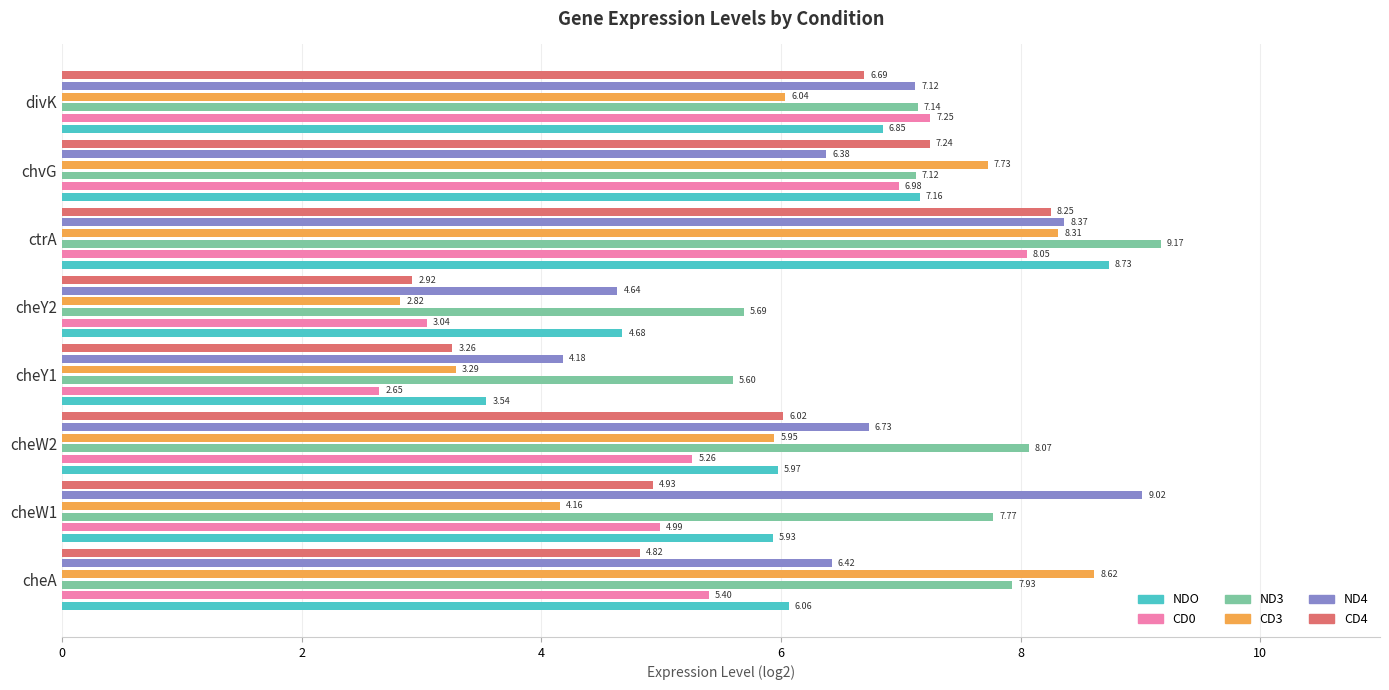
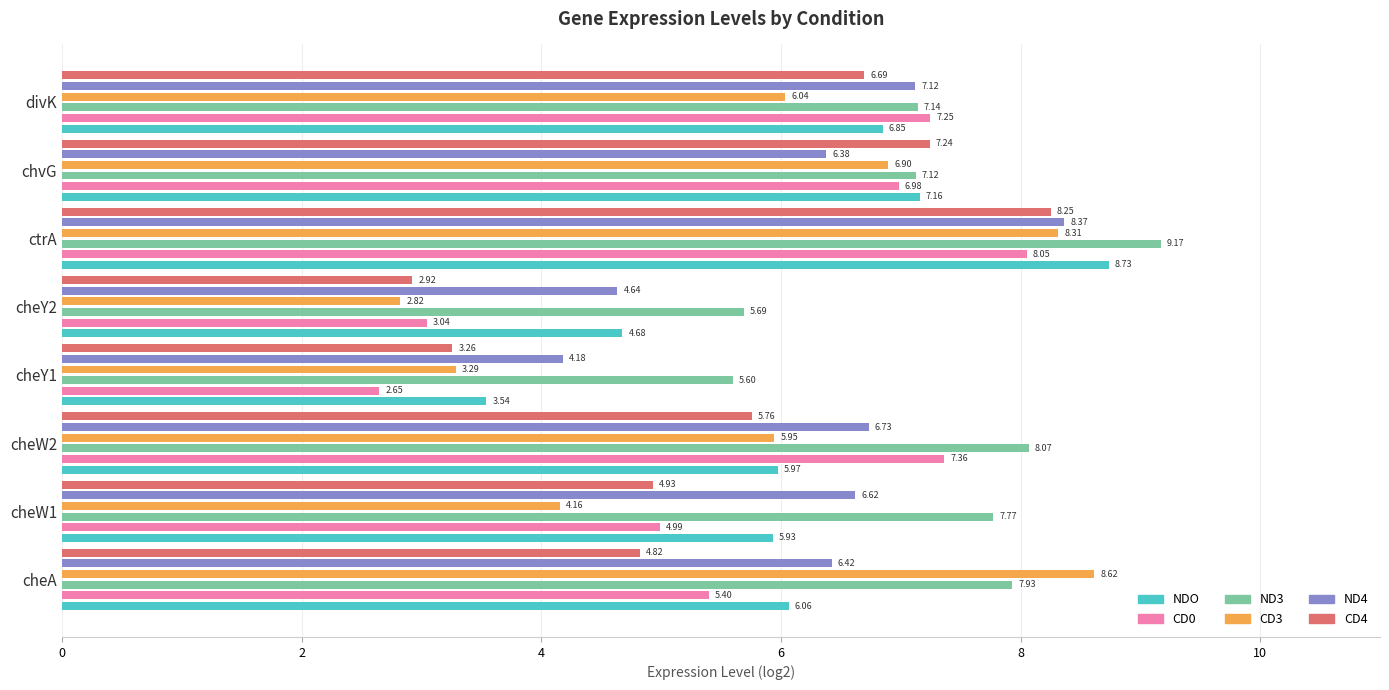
  {
    "NDO": {
      "divK": 6.85,
      "chvG": 7.16,
      "ctrA": 8.73,
      "cheY2": 4.68,
      "cheY1": 3.54,
      "cheW2": 5.97,
      "cheW1": 5.93,
      "cheA": 6.06
    },
    "CD0": {
      "divK": 7.25,
      "chvG": 6.98,
      "ctrA": 8.05,
      "cheY2": 3.04,
      "cheY1": 2.65,
-     "cheW2": 5.26,
+     "cheW2": 7.36,
      "cheW1": 4.99,
      "cheA": 5.40
    },
    "ND3": {
      "divK": 7.14,
      "chvG": 7.12,
      "ctrA": 9.17,
      "cheY2": 5.69,
      "cheY1": 5.60,
      "cheW2": 8.07,
      "cheW1": 7.77,
      "cheA": 7.93
    },
    "CD3": {
      "divK": 6.04,
-     "chvG": 7.73,
+     "chvG": 6.90,
      "ctrA": 8.31,
      "cheY2": 2.82,
      "cheY1": 3.29,
      "cheW2": 5.95,
      "cheW1": 4.16,
      "cheA": 8.62
    },
    "ND4": {
      "divK": 7.12,
      "chvG": 6.38,
      "ctrA": 8.37,
      "cheY2": 4.64,
      "cheY1": 4.18,
      "cheW2": 6.73,
-     "cheW1": 9.02,
+     "cheW1": 6.62,
      "cheA": 6.42
    },
    "CD4": {
      "divK": 6.69,
      "chvG": 7.24,
      "ctrA": 8.25,
      "cheY2": 2.92,
      "cheY1": 3.26,
-     "cheW2": 6.02,
+     "cheW2": 5.76,
      "cheW1": 4.93,
      "cheA": 4.82
    }
  }
